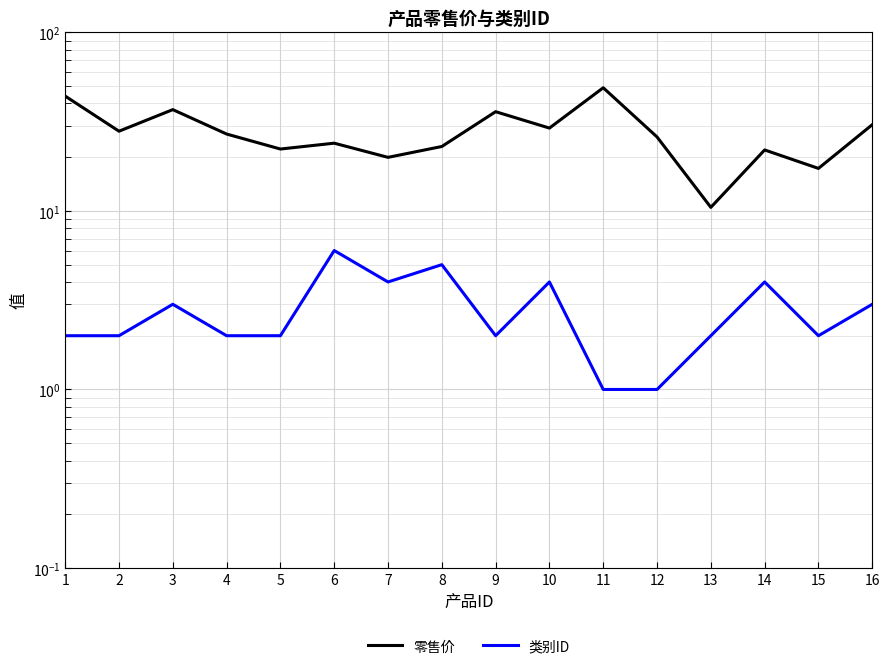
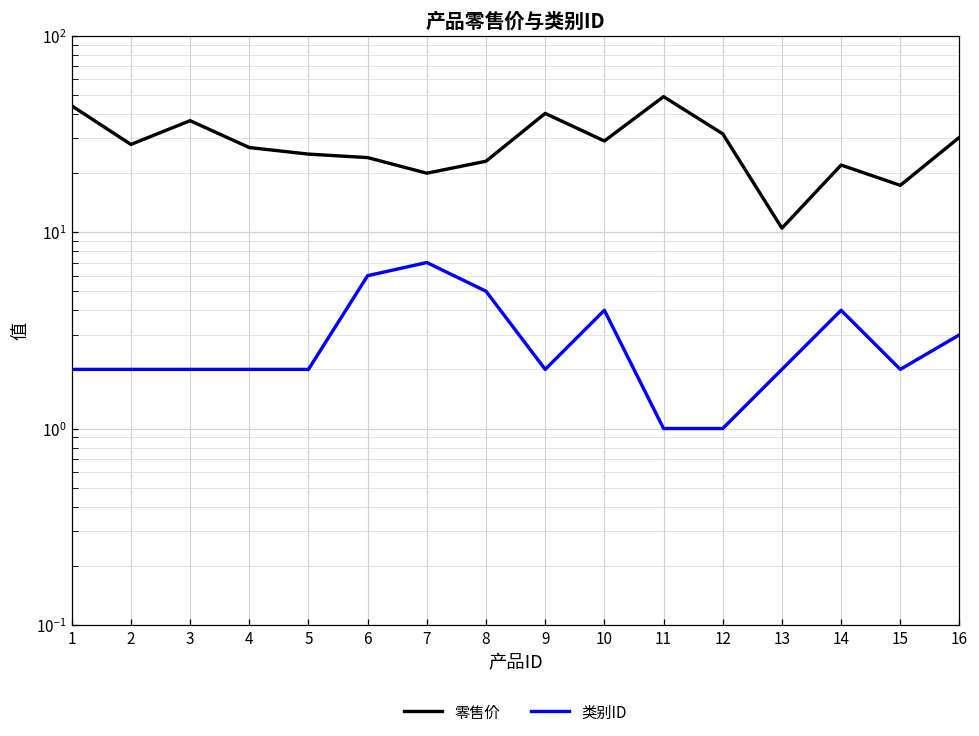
  {
    "零售价": {
      "1": 44,
      "2": 28,
      "3": 37,
      "4": 27,
-     "5": 22,
+     "5": 25,
      "6": 24,
      "7": 20,
      "8": 23,
-     "9": 36,
+     "9": 40,
      "10": 29,
      "11": 49,
-     "12": 26,
+     "12": 32,
      "13": 10,
      "14": 22,
      "15": 17,
      "16": 30
    },
    "类别ID": {
      "1": 2,
      "2": 2,
-     "3": 3,
+     "3": 2,
      "4": 2,
      "5": 2,
      "6": 6,
-     "7": 4,
+     "7": 7,
      "8": 5,
      "9": 2,
      "10": 4,
      "11": 1,
      "12": 1,
      "13": 2,
      "14": 4,
      "15": 2,
      "16": 3
    }
  }
